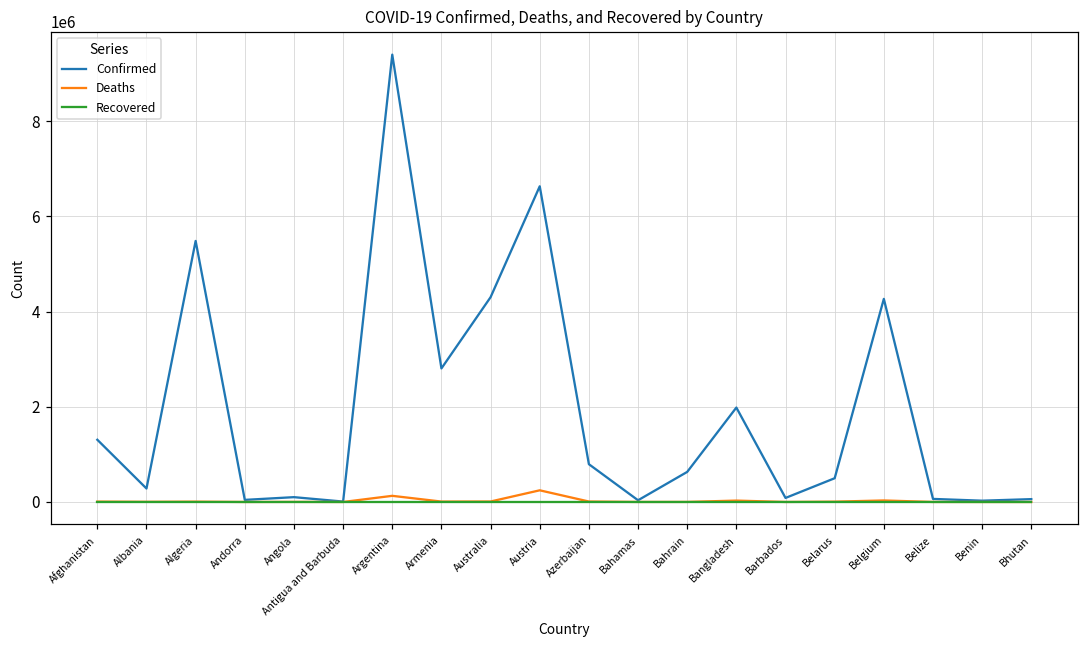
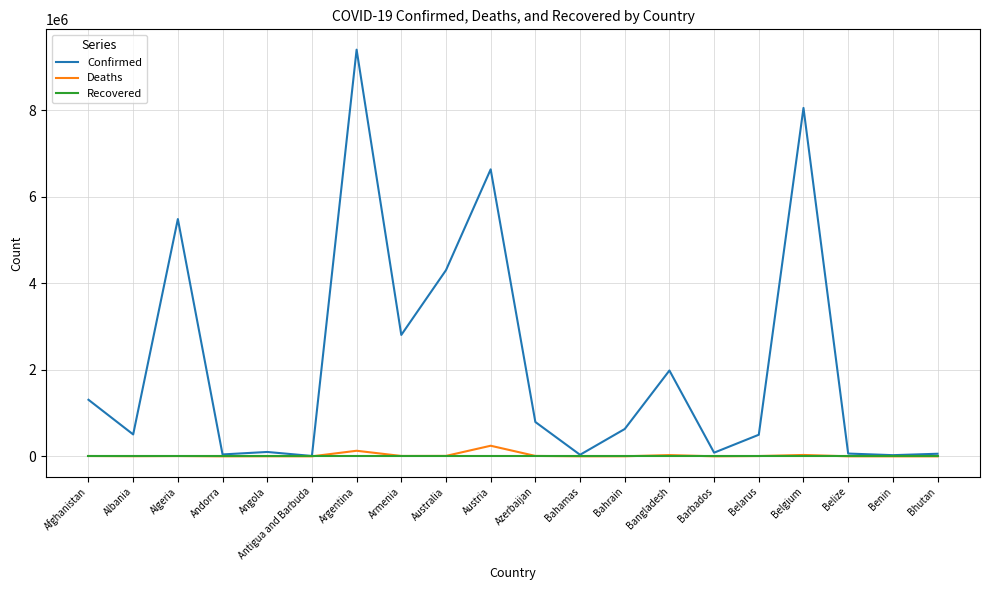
  {
    "Confirmed": {
      "Afghanistan": 1300000,
-     "Albania": 300000,
+     "Albania": 500000,
      "Algeria": 5500000,
      "Angola": 100000,
      "Argentina": 9400000,
      "Armenia": 2800000,
      "Australia": 4300000,
      "Austria": 6600000,
      "Azerbaijan": 800000,
      "Bahrain": 600000,
      "Bangladesh": 2000000,
      "Barbados": 100000,
      "Belarus": 500000,
-     "Belgium": 4300000,
+     "Belgium": 8000000,
      "Belize": 100000
    },
    "Deaths": {
      "Argentina": 100000,
      "Austria": 200000
    },
    "Recovered": {
      "Argentina": 0,
      "Austria": 0
    }
  }
